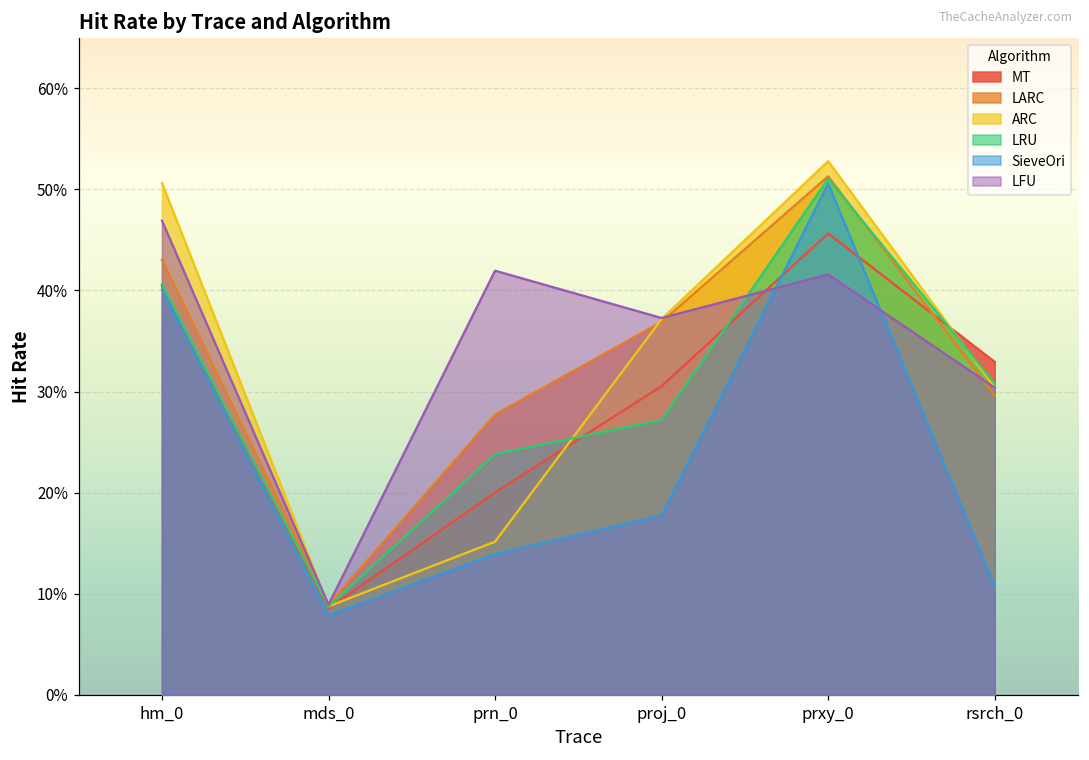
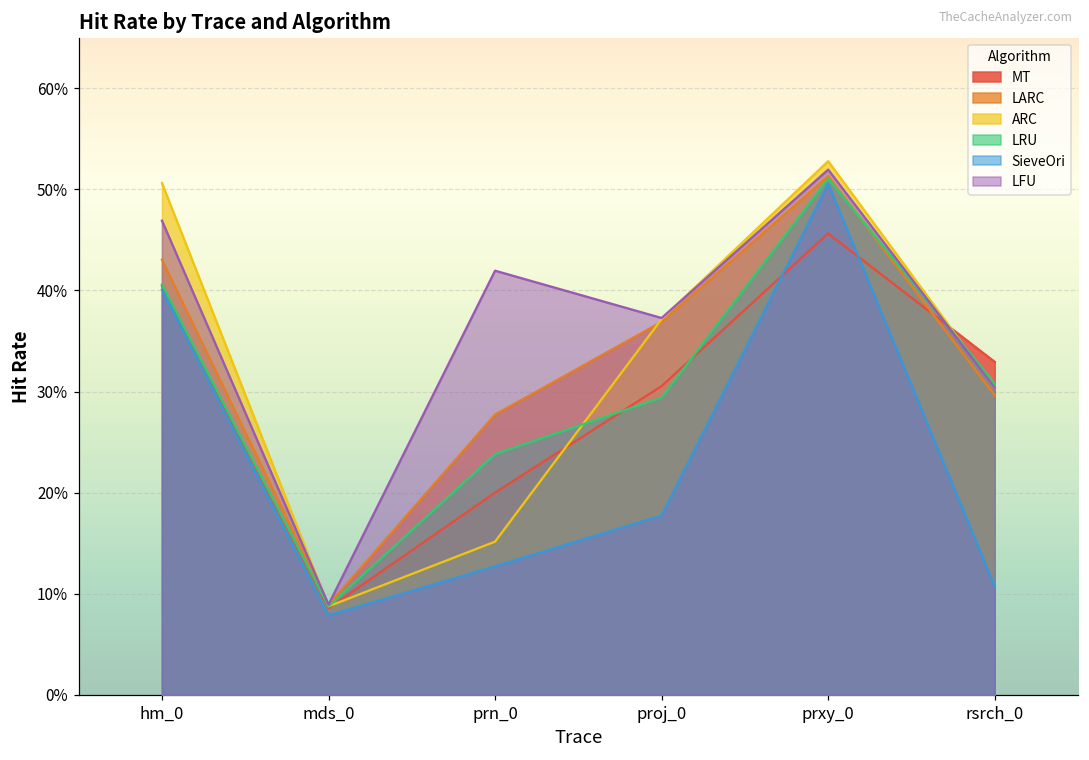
  {
    "ARC": {
      "hm_0": "51%",
      "prn_0": "15%",
      "prxy_0": "53%"
    },
    "LRU": {
      "prn_0": "24%",
-     "proj_0": "27%",
+     "proj_0": "29%",
      "rsrch_0": "31%"
    },
    "SieveOri": {
      "hm_0": "40%",
      "mds_0": "8%",
-     "prn_0": "14%",
+     "prn_0": "13%",
      "proj_0": "18%",
      "prxy_0": "51%",
      "rsrch_0": "11%"
    },
    "LFU": {
      "hm_0": "47%",
      "prn_0": "42%",
-     "prxy_0": "42%"
+     "prxy_0": "52%"
    }
  }
